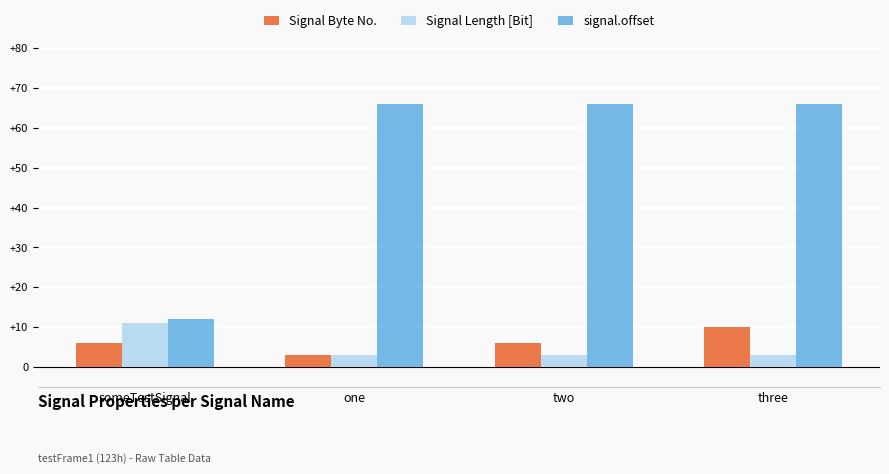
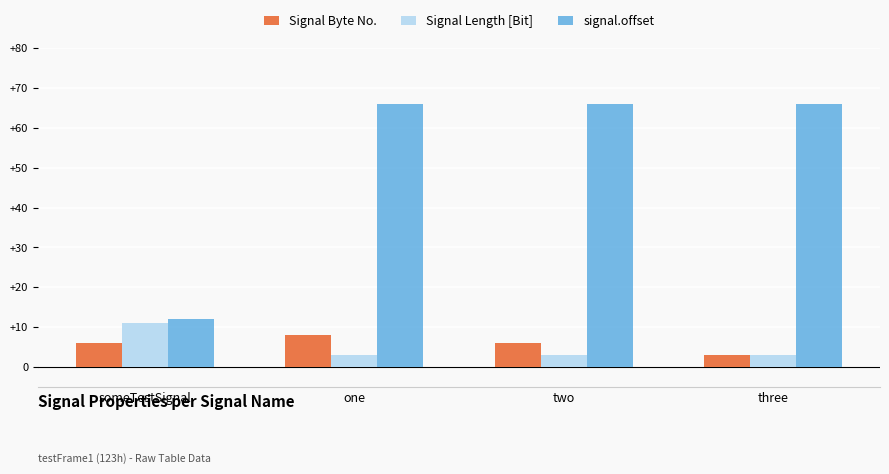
  {
    "Signal Byte No.": {
      "someTestSignal": "+6",
-     "one": "+3",
+     "one": "+8",
      "two": "+6",
-     "three": "+10"
+     "three": "+3"
    },
    "Signal Length [Bit]": {
      "someTestSignal": "+11",
      "one": "+3",
      "two": "+3",
      "three": "+3"
    },
    "signal.offset": {
      "someTestSignal": "+12",
      "one": "+66",
      "two": "+66",
      "three": "+66"
    }
  }
